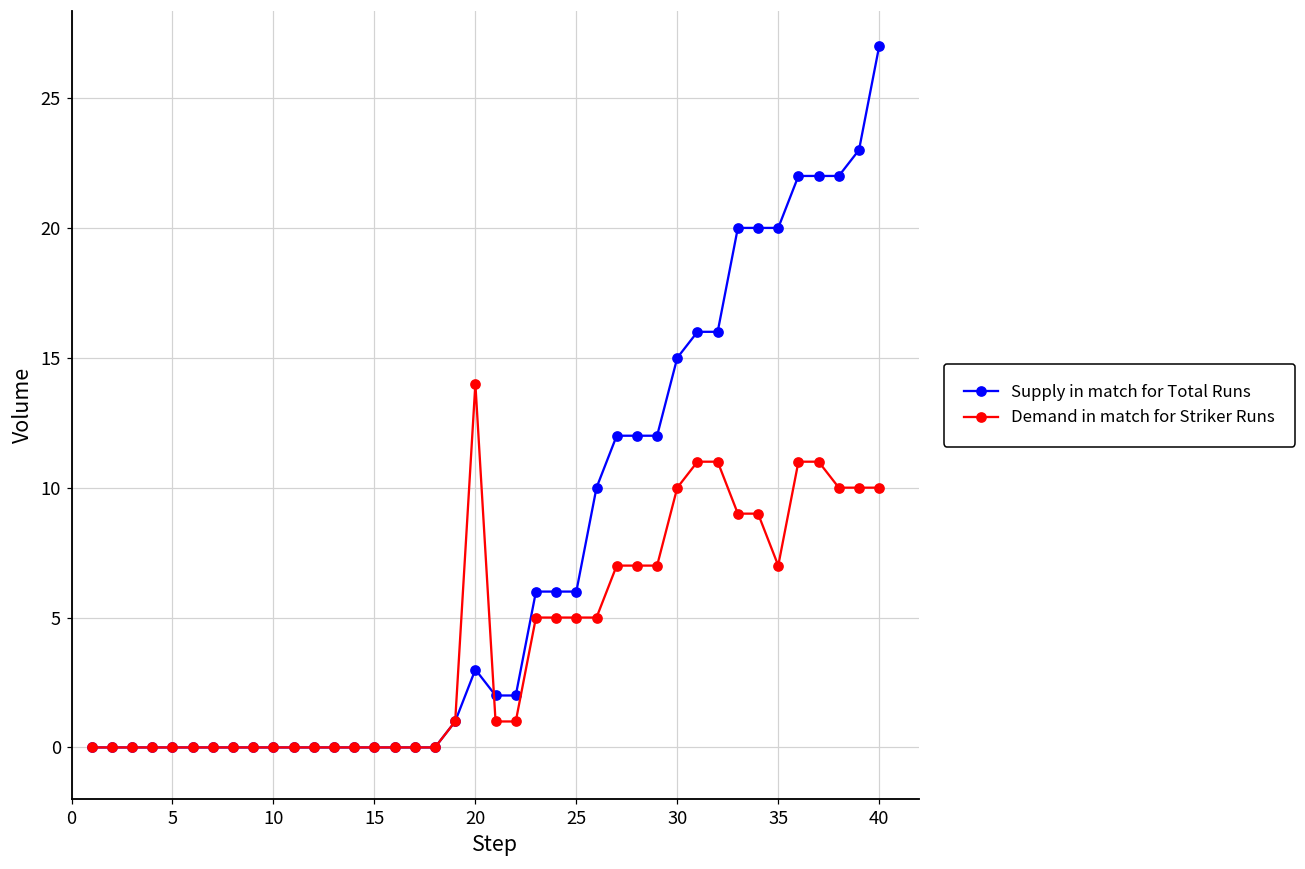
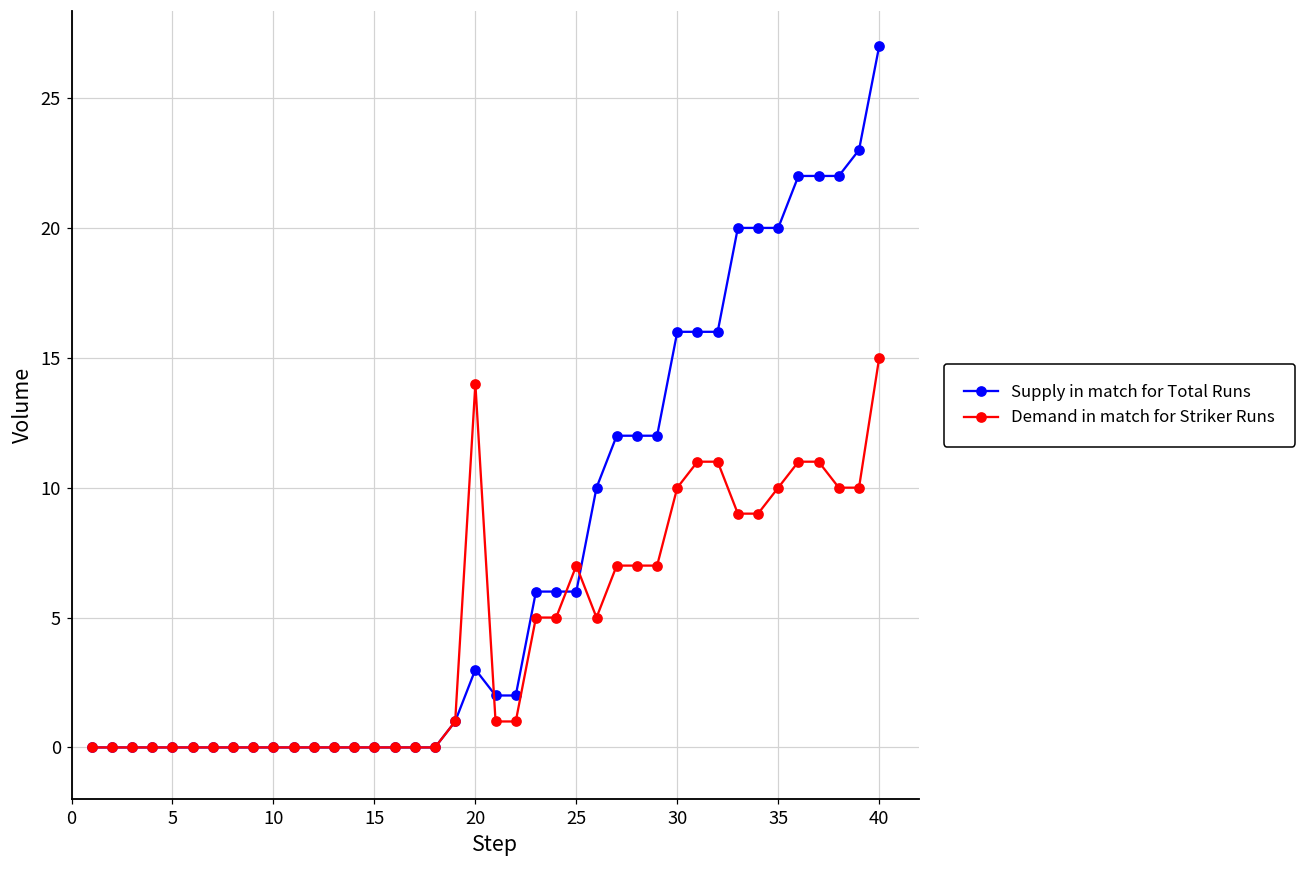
  {
    "Supply in match for Total Runs": {
      "20": 3,
      "25": 6,
-     "30": 15,
+     "30": 16,
      "35": 20,
      "40": 27
    },
    "Demand in match for Striker Runs": {
      "20": 14,
-     "25": 5,
+     "25": 7,
      "30": 10,
-     "35": 7,
-     "40": 10
+     "35": 10,
+     "40": 15
    }
  }
